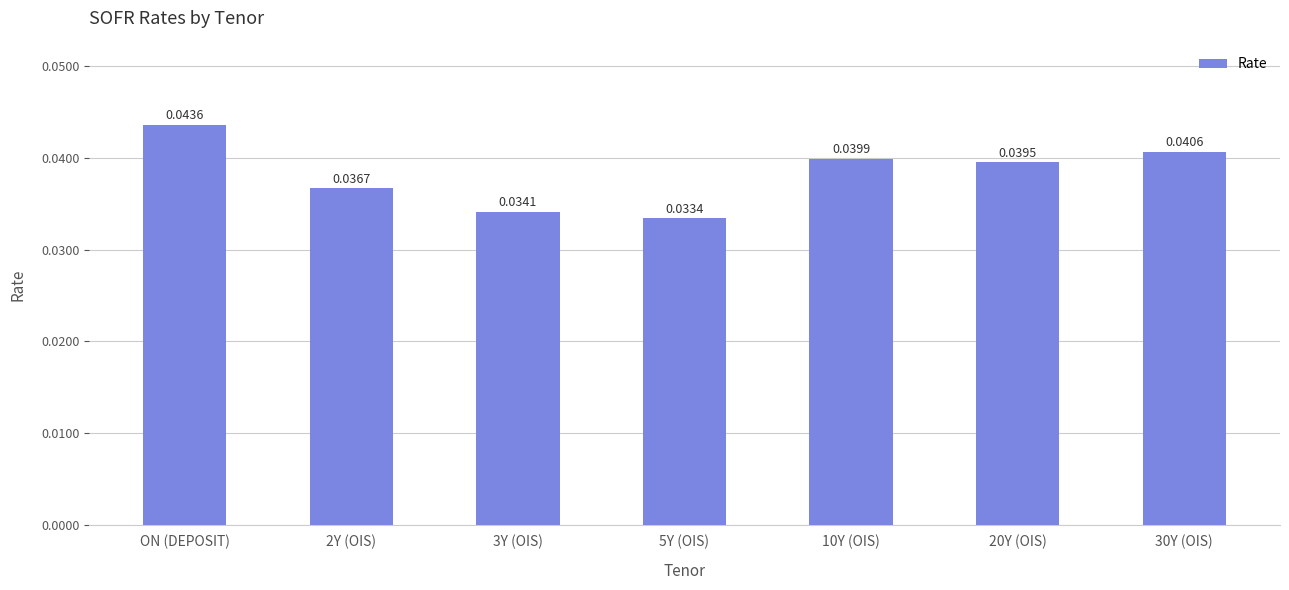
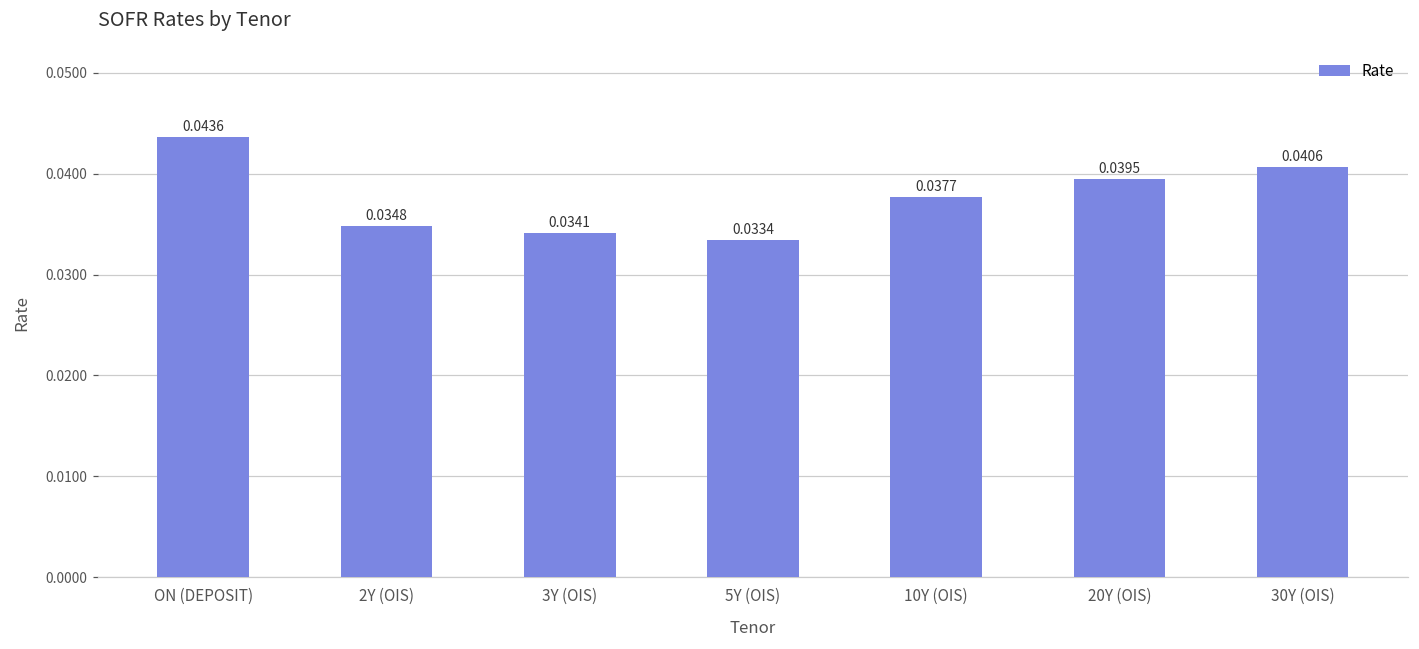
  {
    "ON (DEPOSIT)": 0.0436,
-   "2Y (OIS)": 0.0367,
+   "2Y (OIS)": 0.0348,
    "3Y (OIS)": 0.0341,
    "5Y (OIS)": 0.0334,
-   "10Y (OIS)": 0.0399,
+   "10Y (OIS)": 0.0377,
    "20Y (OIS)": 0.0395,
    "30Y (OIS)": 0.0406
  }
